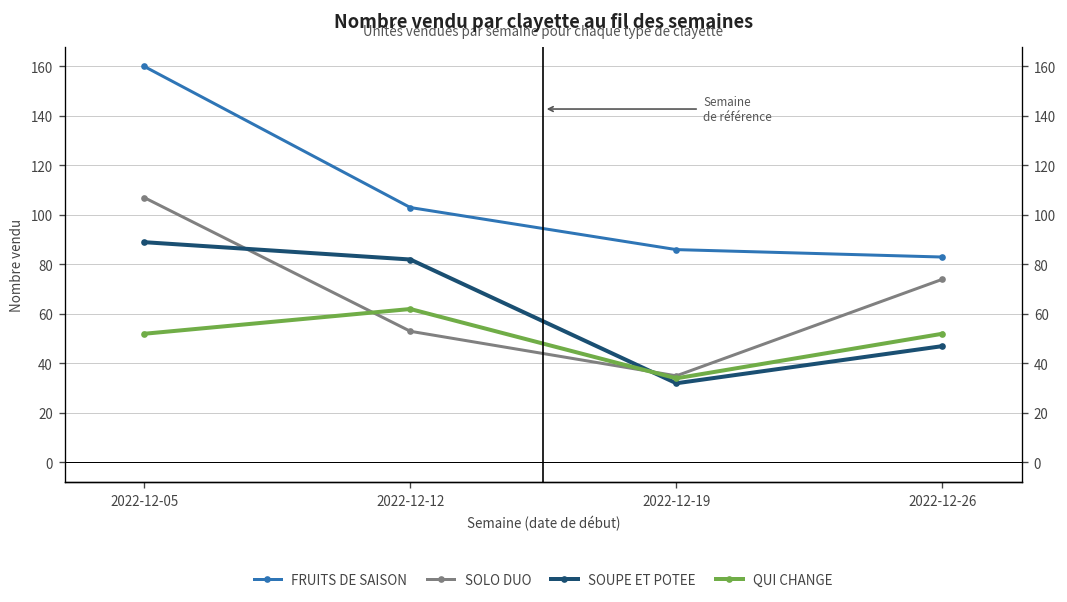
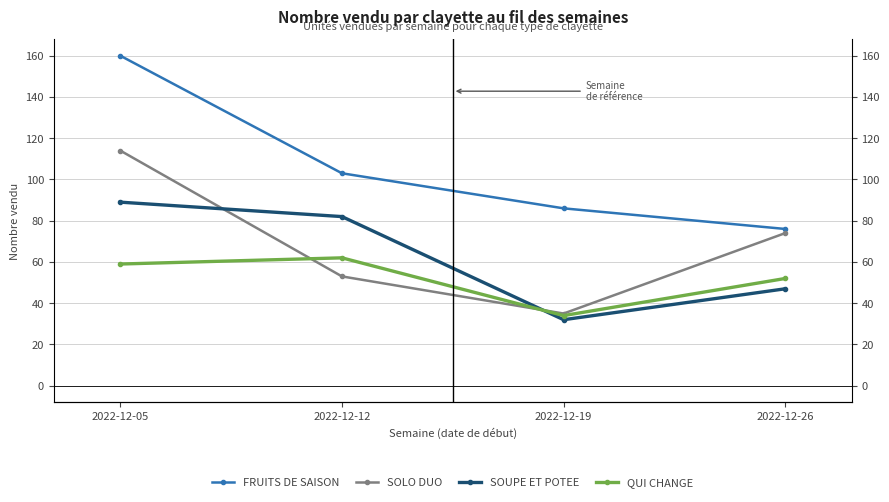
  {
    "FRUITS DE SAISON": {
      "2022-12-05": 160,
      "2022-12-12": 103,
      "2022-12-19": 86,
-     "2022-12-26": 83
+     "2022-12-26": 76
    },
    "SOLO DUO": {
-     "2022-12-05": 107,
+     "2022-12-05": 114,
      "2022-12-12": 53,
      "2022-12-26": 74
    },
    "SOUPE ET POTEE": {
      "2022-12-05": 89,
      "2022-12-12": 82,
      "2022-12-19": 32,
      "2022-12-26": 47
    },
    "QUI CHANGE": {
-     "2022-12-05": 52,
+     "2022-12-05": 59,
      "2022-12-12": 62,
      "2022-12-26": 52
    }
  }
